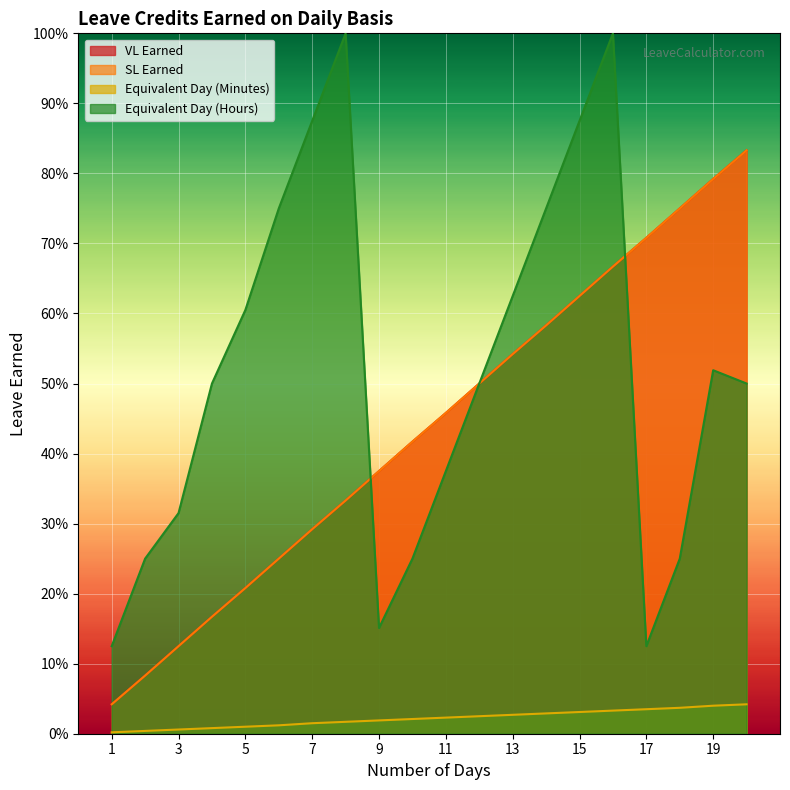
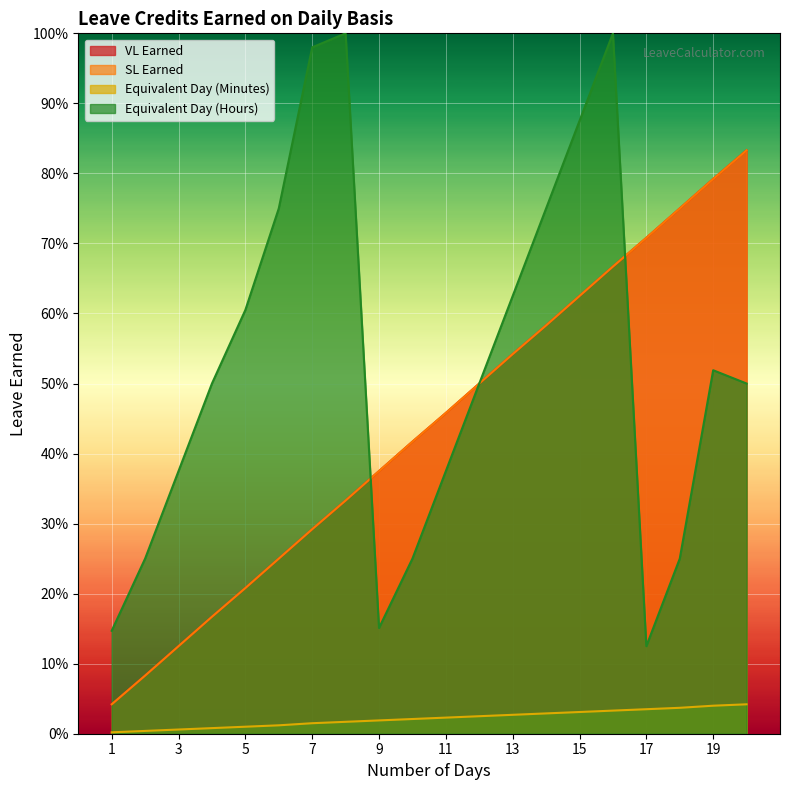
  {
    "Equivalent Day (Hours)": {
-     "1": "13%",
-     "3": "32%",
+     "1": "15%",
+     "3": "38%",
      "5": "61%",
-     "7": "88%",
+     "7": "98%",
      "9": "15%",
      "11": "38%",
      "13": "63%",
      "15": "88%",
      "17": "13%",
      "19": "52%"
    }
  }
